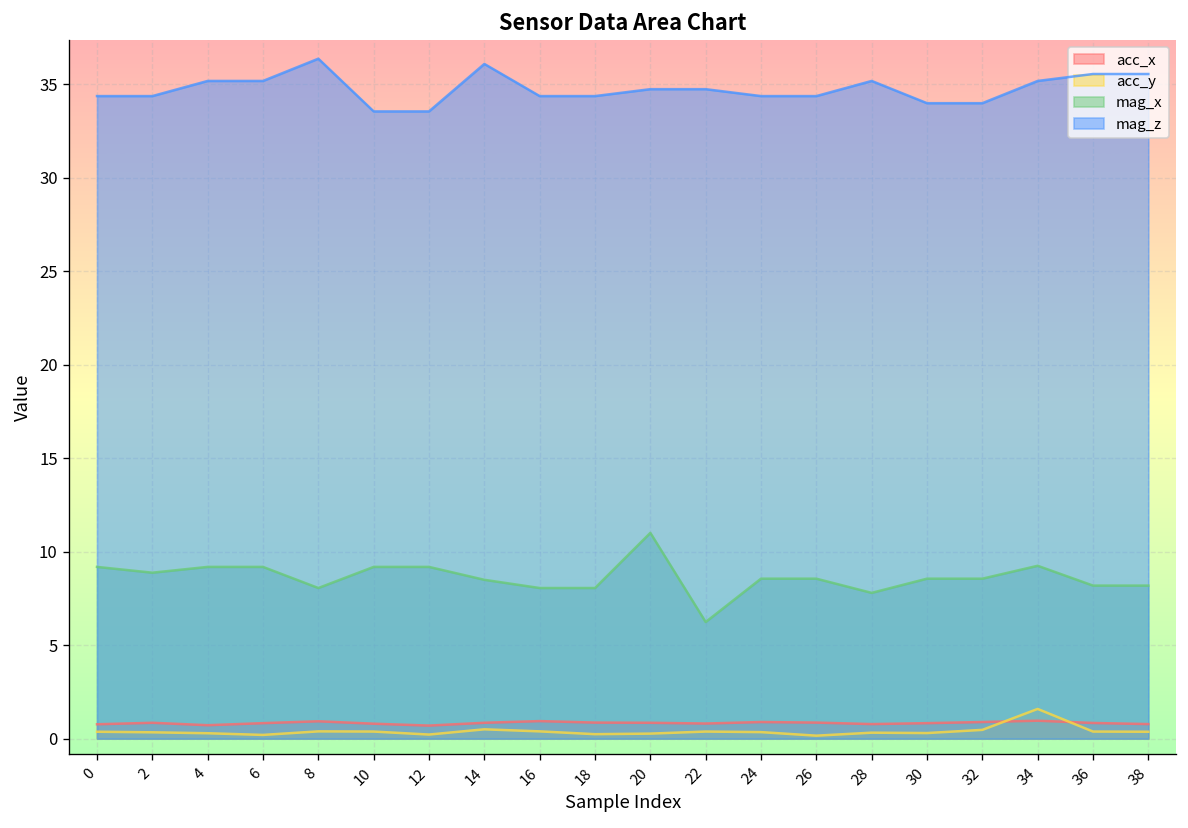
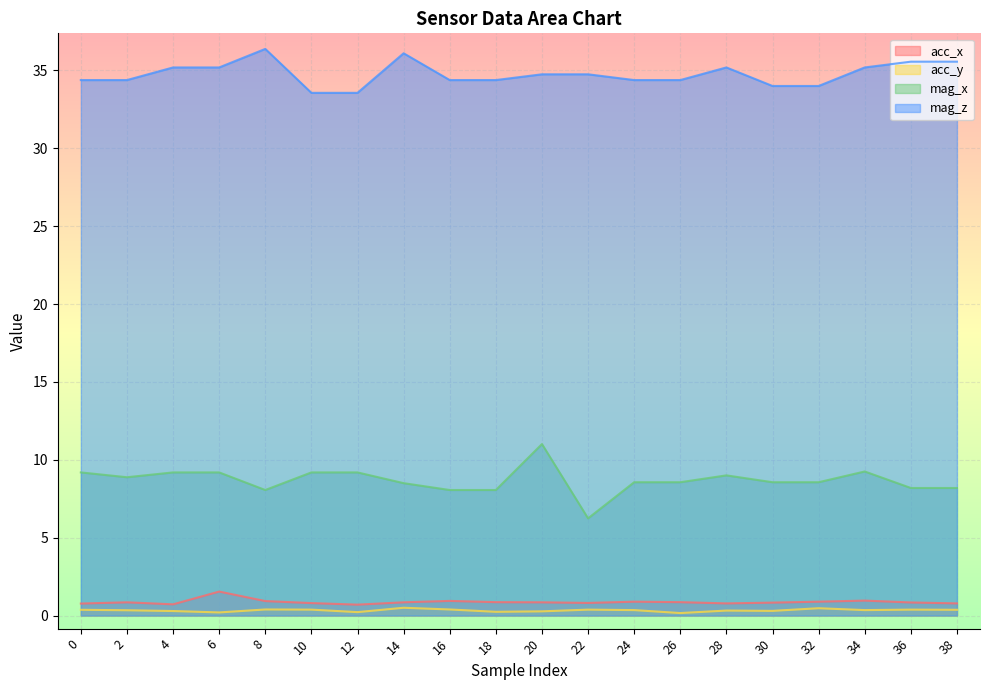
  {
    "acc_x": {
      "0": 0.8,
      "2": 0.9,
      "4": 0.7,
-     "6": 0.8,
+     "6": 1.5,
      "8": 0.9,
      "10": 0.8,
      "12": 0.7,
      "14": 0.9,
      "16": 0.9,
      "18": 0.9,
      "20": 0.9,
      "22": 0.8,
      "24": 0.9,
      "26": 0.9,
      "28": 0.8,
      "30": 0.8,
      "32": 0.9,
      "34": 1.0,
      "36": 0.8,
      "38": 0.8
    },
    "acc_y": {
      "0": 0.4,
      "2": 0.3,
      "4": 0.3,
      "6": 0.2,
      "8": 0.4,
      "10": 0.4,
      "12": 0.2,
      "14": 0.5,
      "16": 0.4,
      "18": 0.2,
      "20": 0.3,
      "22": 0.4,
      "24": 0.4,
      "26": 0.2,
      "28": 0.3,
      "30": 0.3,
      "32": 0.5,
-     "34": 1.6,
+     "34": 0.4,
      "36": 0.4,
      "38": 0.4
    },
    "mag_x": {
      "0": 9.2,
      "2": 8.9,
      "4": 9.2,
      "6": 9.2,
      "8": 8.1,
      "10": 9.2,
      "12": 9.2,
      "14": 8.5,
      "16": 8.1,
      "18": 8.1,
      "20": 11.0,
      "22": 6.2,
      "24": 8.6,
      "26": 8.6,
-     "28": 7.8,
+     "28": 9.0,
      "30": 8.6,
      "32": 8.6,
      "34": 9.3,
      "36": 8.2,
      "38": 8.2
    },
    "mag_z": {
      "0": 34.4,
      "2": 34.4,
      "4": 35.2,
      "6": 35.2,
      "8": 36.4,
      "10": 33.6,
      "12": 33.6,
      "14": 36.1,
      "16": 34.4,
      "18": 34.4,
      "20": 34.8,
      "22": 34.8,
      "24": 34.4,
      "26": 34.4,
      "28": 35.2,
      "30": 34.0,
      "32": 34.0,
      "34": 35.2
    }
  }
